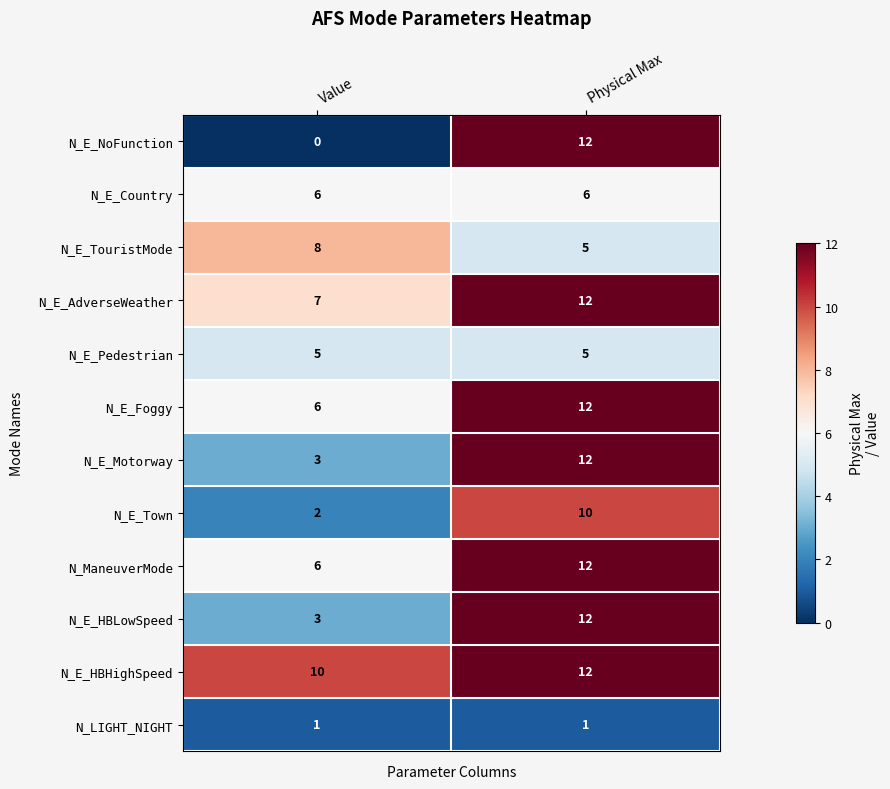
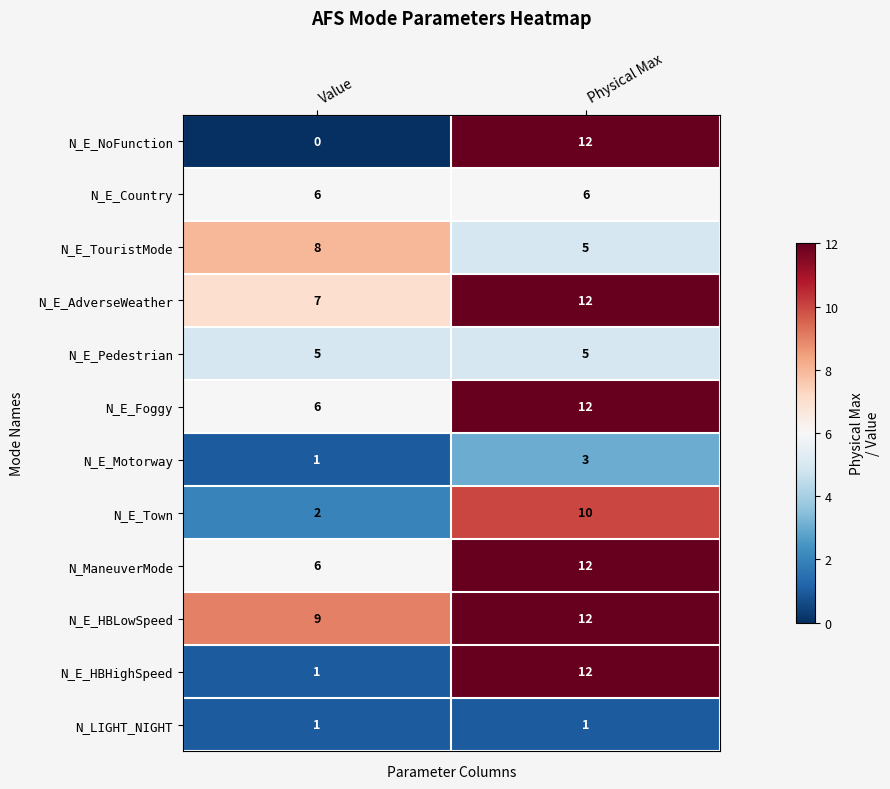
  {
    "N_E_NoFunction": {
      "Value": 0,
      "Physical Max": 12
    },
    "N_E_Country": {
      "Value": 6,
      "Physical Max": 6
    },
    "N_E_TouristMode": {
      "Value": 8,
      "Physical Max": 5
    },
    "N_E_AdverseWeather": {
      "Value": 7,
      "Physical Max": 12
    },
    "N_E_Pedestrian": {
      "Value": 5,
      "Physical Max": 5
    },
    "N_E_Foggy": {
      "Value": 6,
      "Physical Max": 12
    },
    "N_E_Motorway": {
-     "Value": 3,
-     "Physical Max": 12
+     "Value": 1,
+     "Physical Max": 3
    },
    "N_E_Town": {
      "Value": 2,
      "Physical Max": 10
    },
    "N_ManeuverMode": {
      "Value": 6,
      "Physical Max": 12
    },
    "N_E_HBLowSpeed": {
-     "Value": 3,
+     "Value": 9,
      "Physical Max": 12
    },
    "N_E_HBHighSpeed": {
-     "Value": 10,
+     "Value": 1,
      "Physical Max": 12
    },
    "N_LIGHT_NIGHT": {
      "Value": 1,
      "Physical Max": 1
    }
  }
